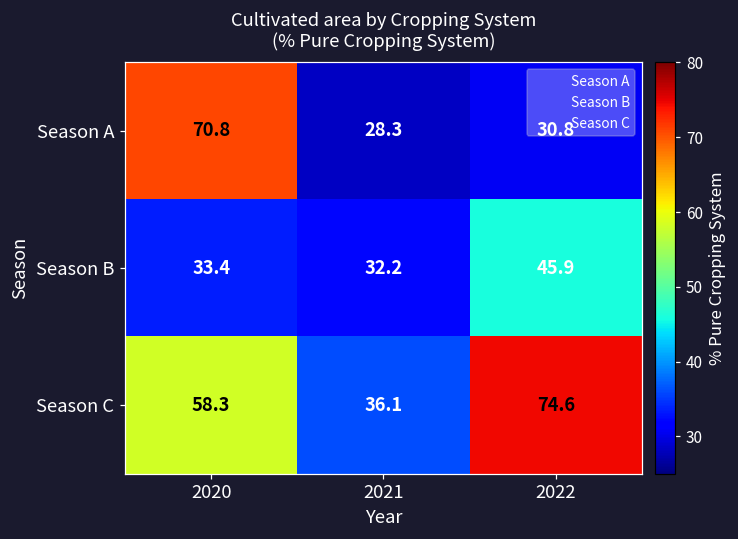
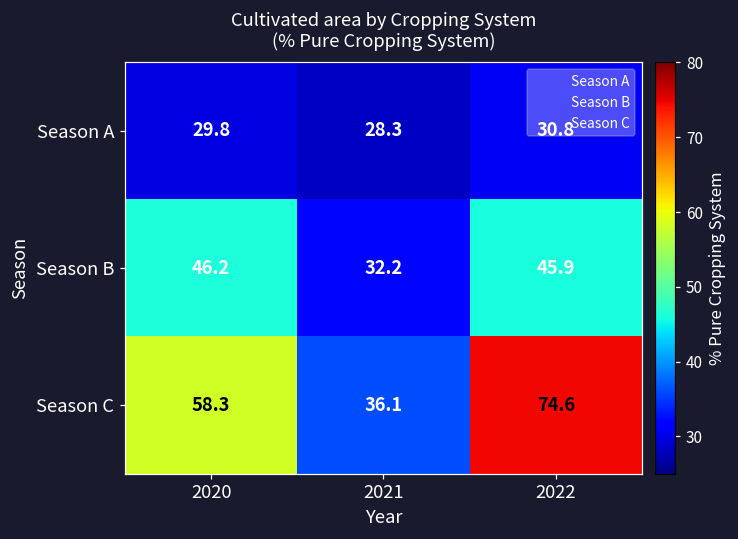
  {
    "Season A": {
-     "2020": 70.8,
+     "2020": 29.8,
      "2021": 28.3
    },
    "Season B": {
-     "2020": 33.4,
+     "2020": 46.2,
      "2021": 32.2,
      "2022": 45.9
    },
    "Season C": {
      "2020": 58.3,
      "2021": 36.1,
      "2022": 74.6
    }
  }
